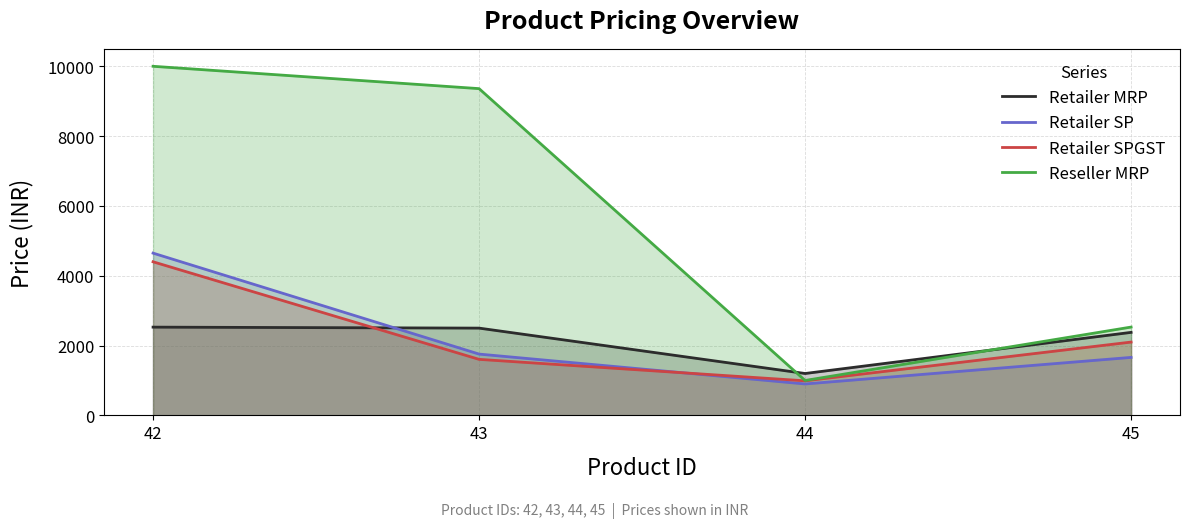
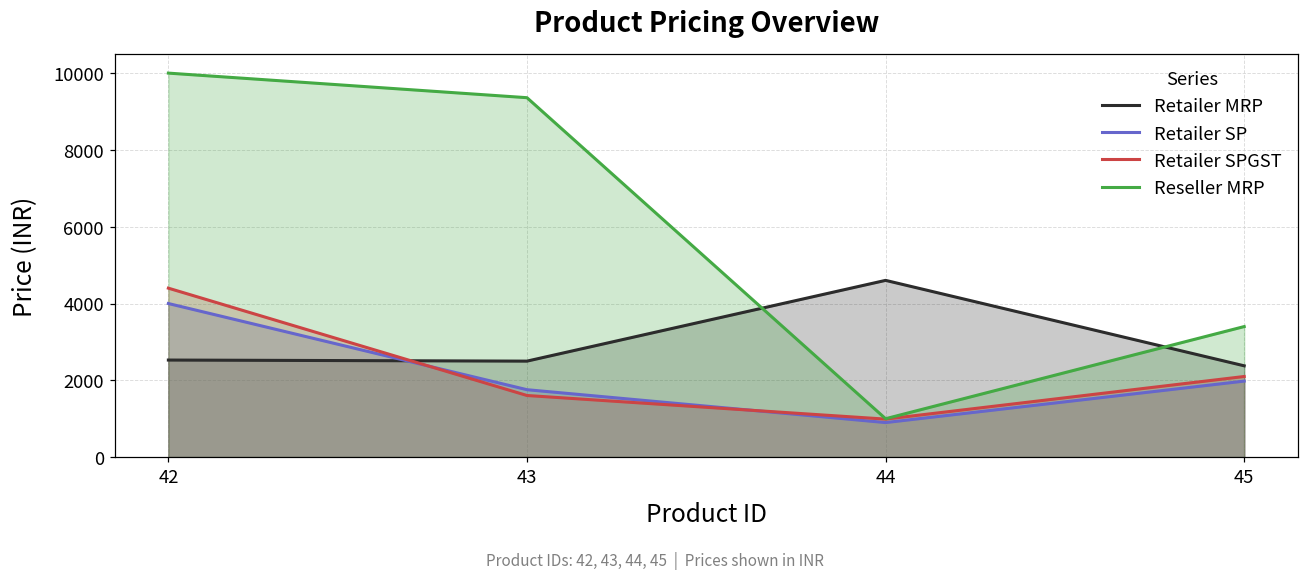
  {
    "Retailer MRP": {
      "42": 2500,
      "43": 2500,
-     "44": 1200,
+     "44": 4600,
      "45": 2400
    },
    "Retailer SP": {
-     "42": 4600,
+     "42": 4000,
      "43": 1800,
      "44": 900,
-     "45": 1700
+     "45": 2000
    },
    "Retailer SPGST": {
      "42": 4400,
      "43": 1600,
      "45": 2100
    },
    "Reseller MRP": {
      "42": 10000,
      "43": 9400,
-     "45": 2500
+     "45": 3400
    }
  }
